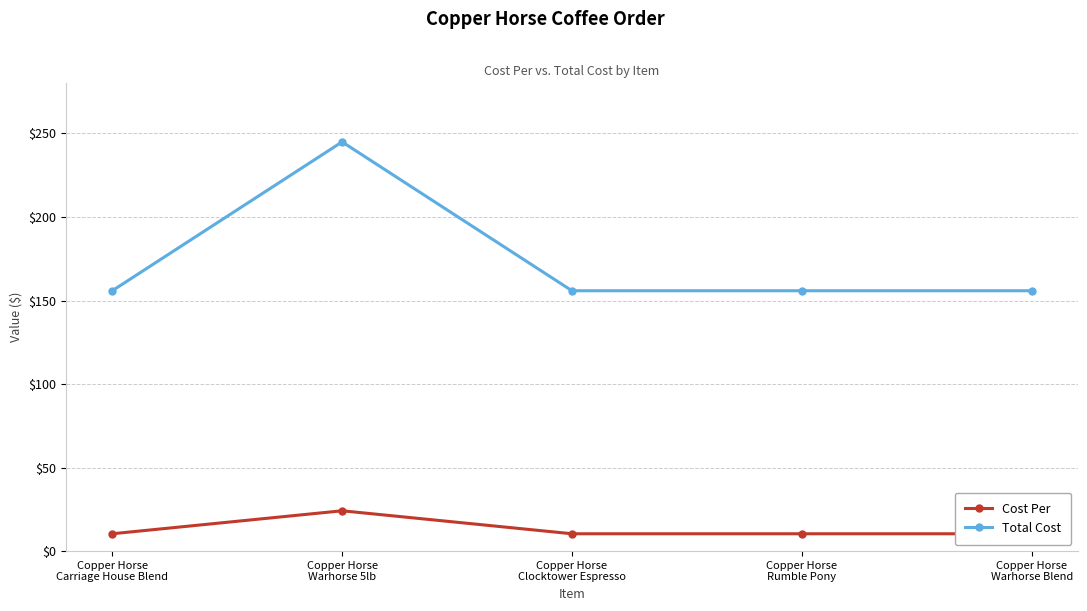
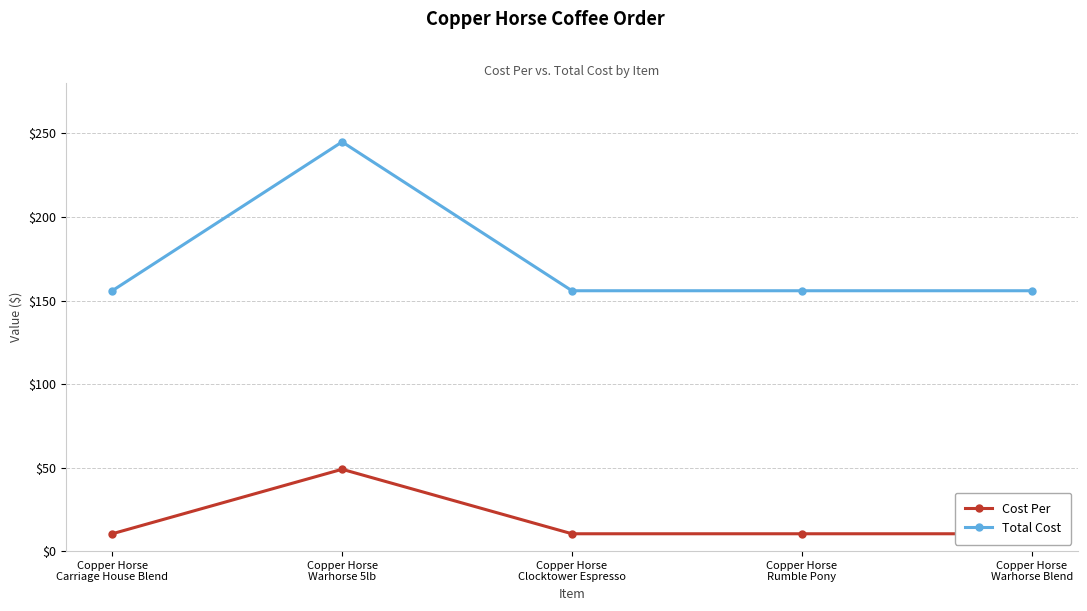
  {
    "Cost Per": {
      "Copper Horse Carriage House Blend": "$10",
-     "Copper Horse Warhorse 5lb": "$24",
+     "Copper Horse Warhorse 5lb": "$49",
      "Copper Horse Clocktower Espresso": "$10",
      "Copper Horse Rumble Pony": "$10"
    },
    "Total Cost": {
      "Copper Horse Carriage House Blend": "$156",
      "Copper Horse Warhorse 5lb": "$245",
      "Copper Horse Clocktower Espresso": "$156",
      "Copper Horse Rumble Pony": "$156",
      "Copper Horse Warhorse Blend": "$156"
    }
  }
